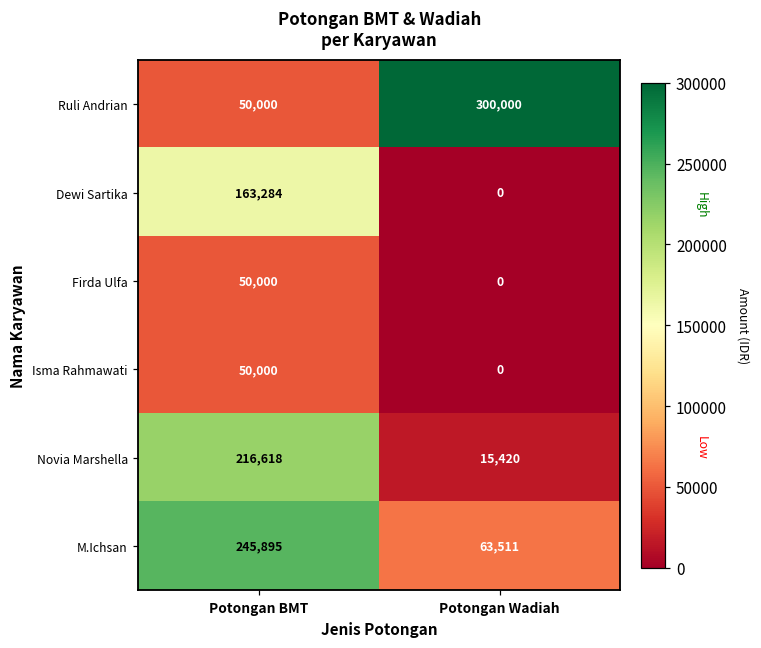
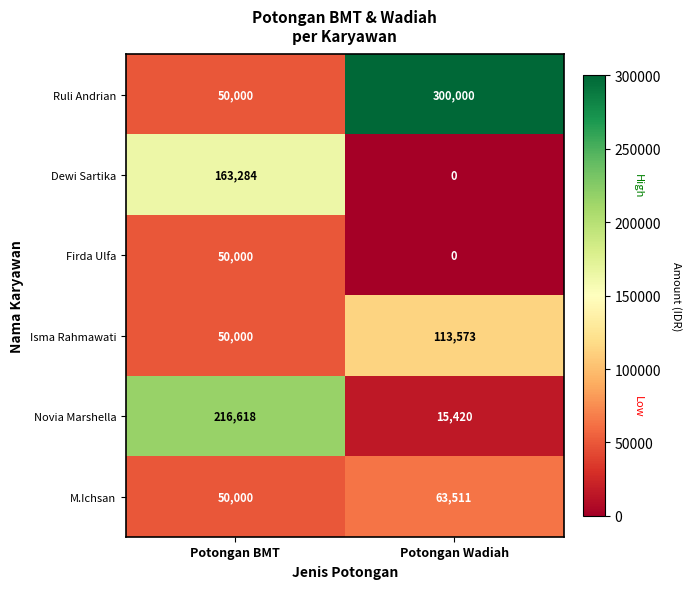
  {
    "Ruli Andrian": {
      "Potongan BMT": "50,000",
      "Potongan Wadiah": "300,000"
    },
    "Dewi Sartika": {
      "Potongan BMT": "163,284",
      "Potongan Wadiah": "0"
    },
    "Firda Ulfa": {
      "Potongan BMT": "50,000",
      "Potongan Wadiah": "0"
    },
    "Isma Rahmawati": {
      "Potongan BMT": "50,000",
-     "Potongan Wadiah": "0"
+     "Potongan Wadiah": "113,573"
    },
    "Novia Marshella": {
      "Potongan BMT": "216,618",
      "Potongan Wadiah": "15,420"
    },
    "M.Ichsan": {
-     "Potongan BMT": "245,895",
+     "Potongan BMT": "50,000",
      "Potongan Wadiah": "63,511"
    }
  }
